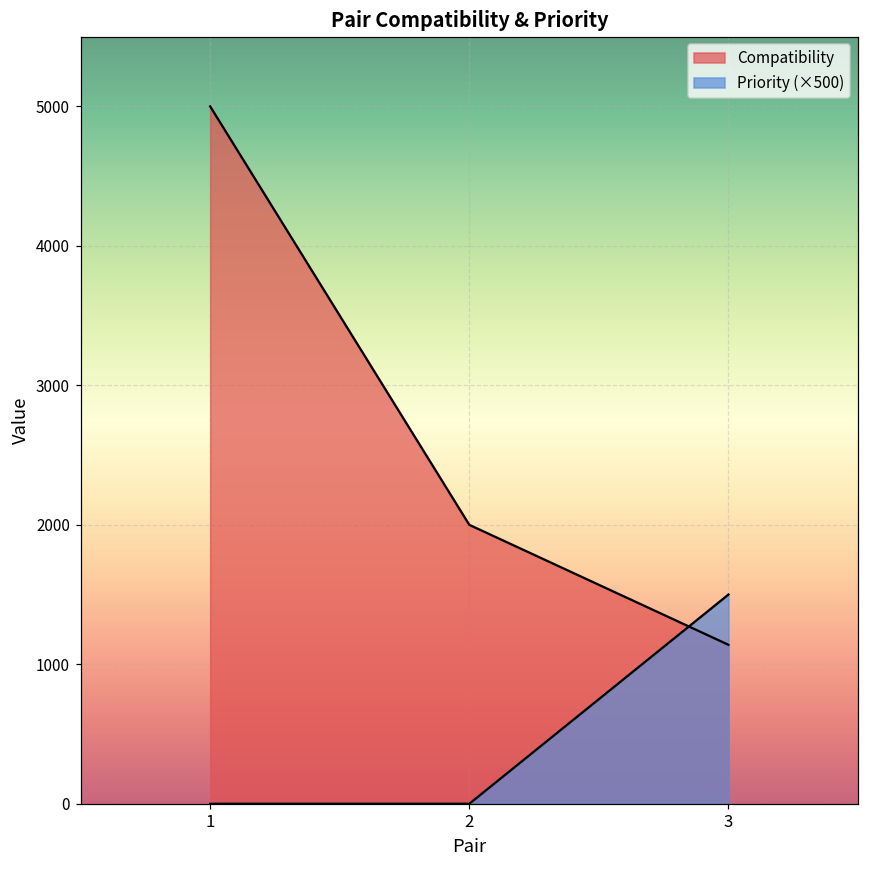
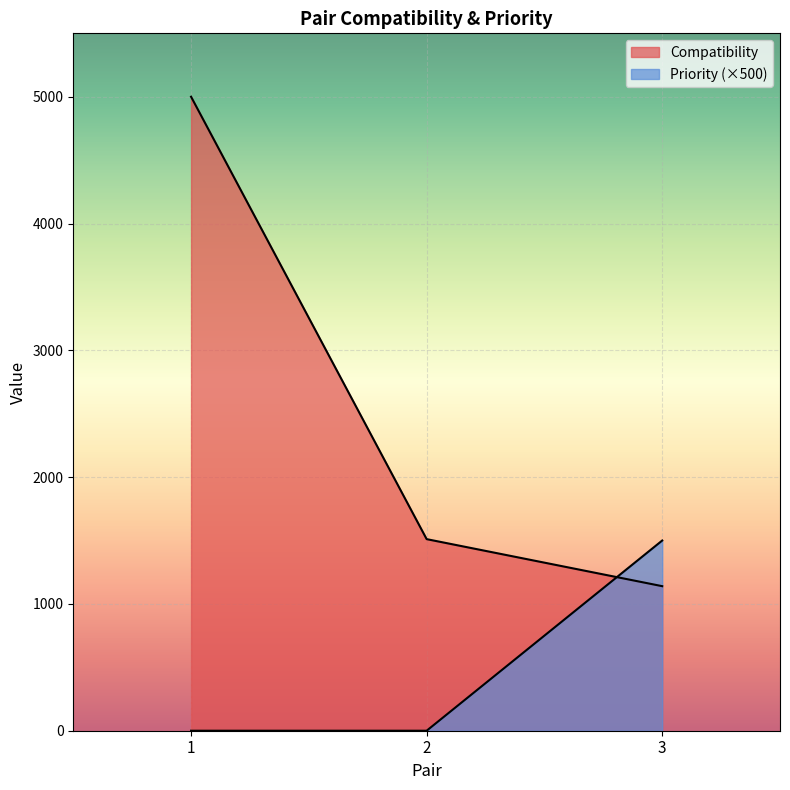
  {
    "Compatibility": {
      "1": 5000,
-     "2": 2000,
+     "2": 1510,
      "3": 1140
    },
    "Priority (×500)": {
      "1": 0,
      "2": 0,
      "3": 1500
    }
  }
